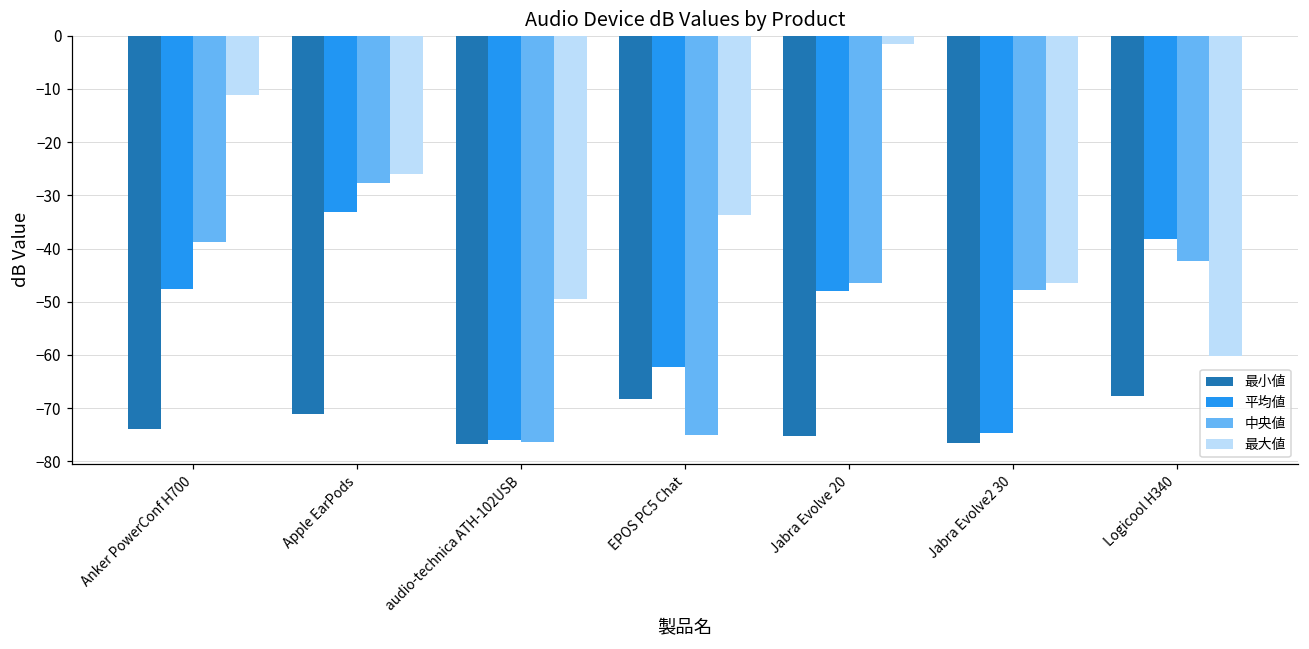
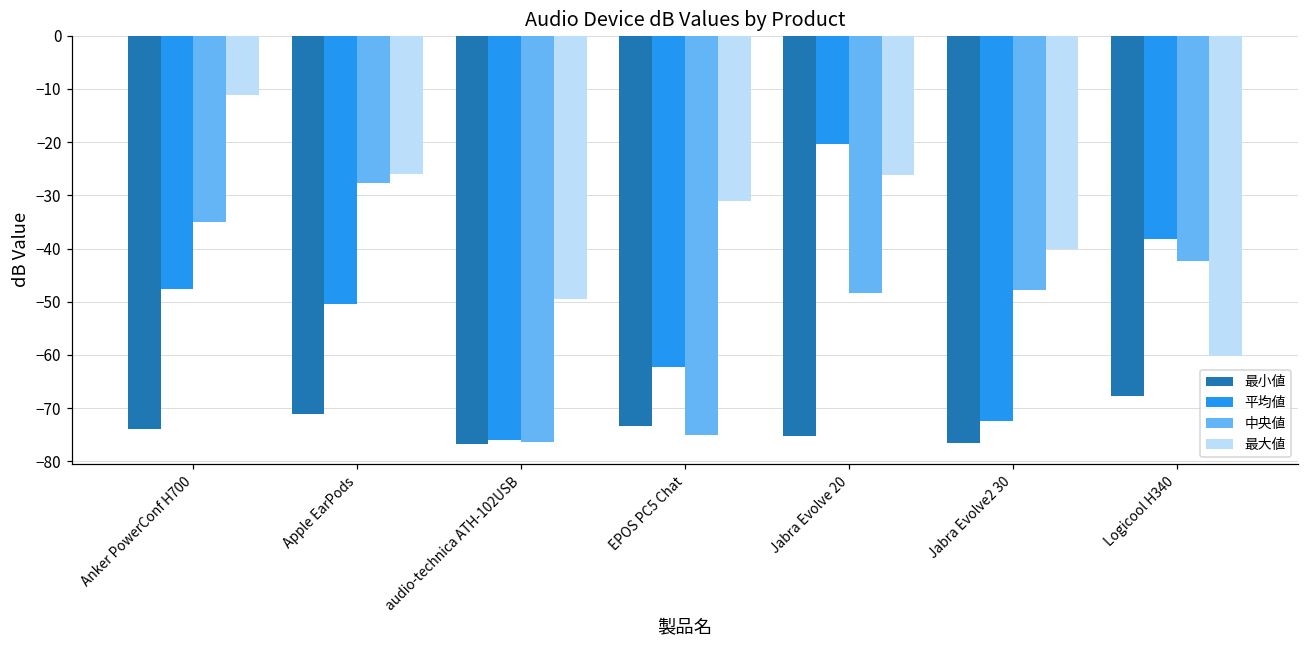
  {
    "最小値": {
      "Anker PowerConf H700": -74,
      "Apple EarPods": -71,
      "audio-technica ATH-102USB": -77,
-     "EPOS PC5 Chat": -68,
+     "EPOS PC5 Chat": -73,
      "Jabra Evolve 20": -75,
      "Jabra Evolve2 30": -77,
      "Logicool H340": -68
    },
    "平均値": {
      "Anker PowerConf H700": -48,
-     "Apple EarPods": -33,
+     "Apple EarPods": -50,
      "audio-technica ATH-102USB": -76,
      "EPOS PC5 Chat": -62,
-     "Jabra Evolve 20": -48,
-     "Jabra Evolve2 30": -75,
+     "Jabra Evolve 20": -20,
+     "Jabra Evolve2 30": -72,
      "Logicool H340": -38
    },
    "中央値": {
-     "Anker PowerConf H700": -39,
+     "Anker PowerConf H700": -35,
      "Apple EarPods": -28,
      "audio-technica ATH-102USB": -76,
      "EPOS PC5 Chat": -75,
-     "Jabra Evolve 20": -47,
+     "Jabra Evolve 20": -48,
      "Jabra Evolve2 30": -48,
      "Logicool H340": -42
    },
    "最大値": {
      "Anker PowerConf H700": -11,
      "Apple EarPods": -26,
      "audio-technica ATH-102USB": -49,
-     "EPOS PC5 Chat": -34,
-     "Jabra Evolve 20": -2,
-     "Jabra Evolve2 30": -47,
+     "EPOS PC5 Chat": -31,
+     "Jabra Evolve 20": -26,
+     "Jabra Evolve2 30": -40,
      "Logicool H340": -60
    }
  }
